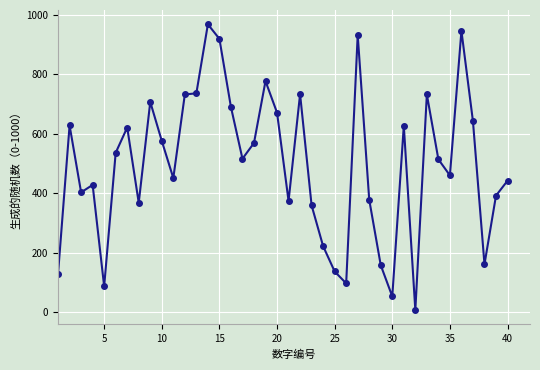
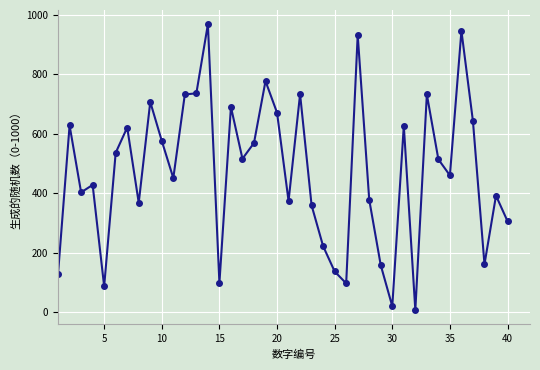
  {
    "5": 90,
    "10": 580,
-   "15": 920,
+   "15": 100,
    "20": 670,
    "25": 140,
-   "30": 50,
+   "30": 20,
    "35": 460,
-   "40": 440
+   "40": 310
  }
